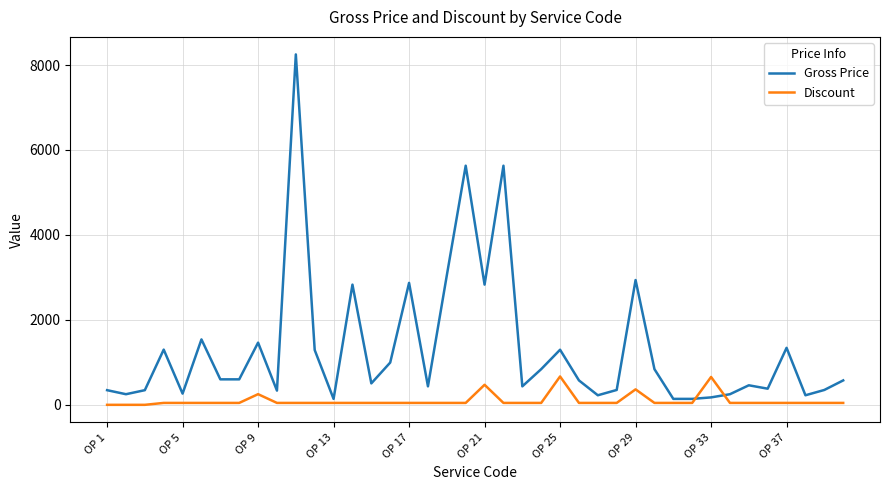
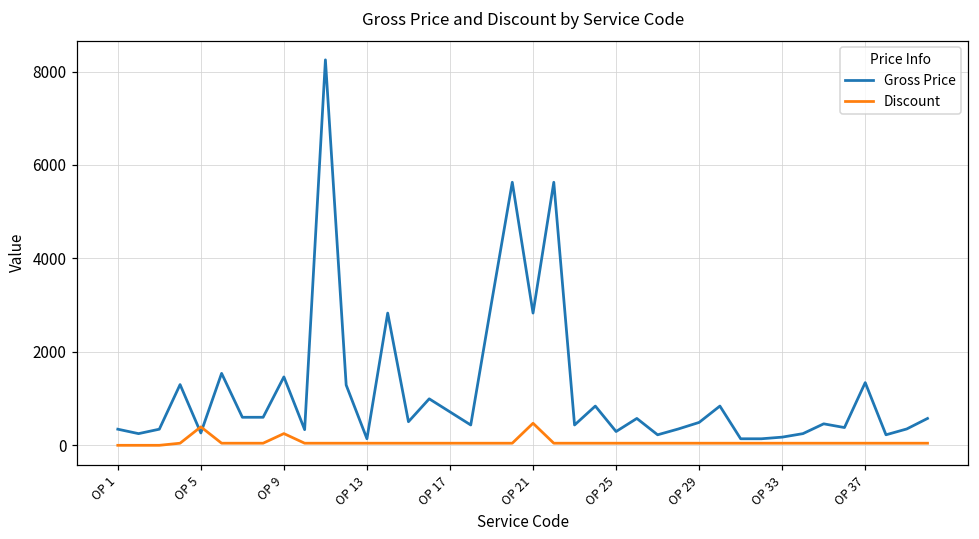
  {
    "Gross Price": {
      "OP 1": 300,
      "OP 5": 300,
      "OP 9": 1500,
      "OP 13": 100,
-     "OP 17": 2900,
+     "OP 17": 700,
      "OP 21": 2800,
-     "OP 25": 1300,
-     "OP 29": 2900,
+     "OP 25": 300,
+     "OP 29": 500,
      "OP 33": 200,
      "OP 37": 1300
    },
    "Discount": {
      "OP 1": 0,
-     "OP 5": 0,
+     "OP 5": 400,
      "OP 9": 300,
      "OP 13": 0,
      "OP 17": 0,
      "OP 21": 500,
-     "OP 25": 700,
-     "OP 29": 400,
-     "OP 33": 700,
+     "OP 25": 0,
+     "OP 29": 0,
+     "OP 33": 0,
      "OP 37": 0
    }
  }
